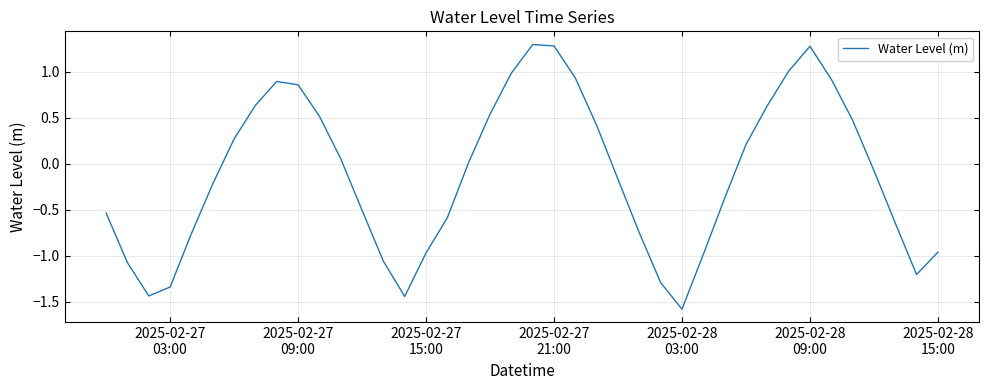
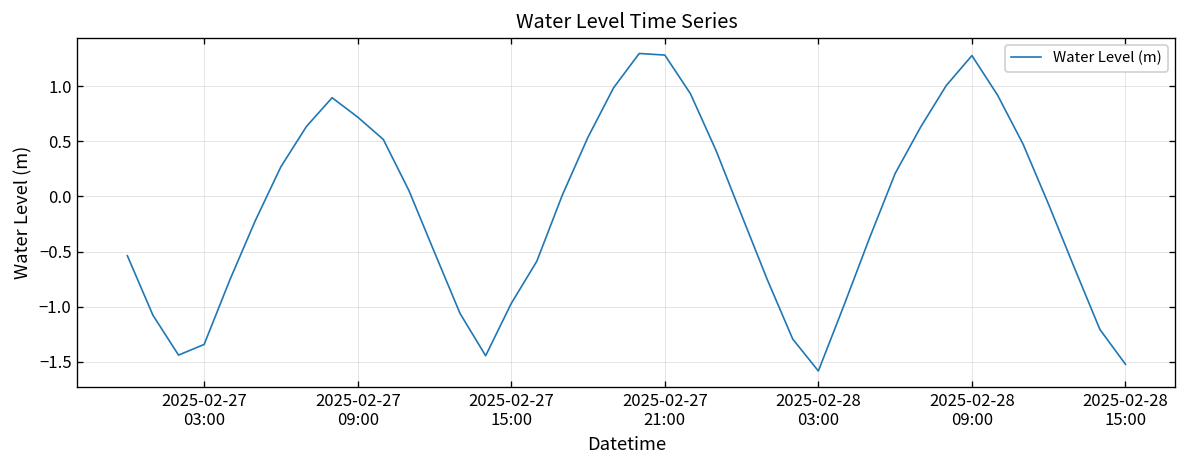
  {
    "2025-02-27 03:00": -1.3,
-   "2025-02-27 09:00": 0.9,
+   "2025-02-27 09:00": 0.7,
    "2025-02-27 15:00": -1.0,
    "2025-02-27 21:00": 1.3,
    "2025-02-28 03:00": -1.6,
    "2025-02-28 09:00": 1.3,
-   "2025-02-28 15:00": -1.0
+   "2025-02-28 15:00": -1.5
  }
